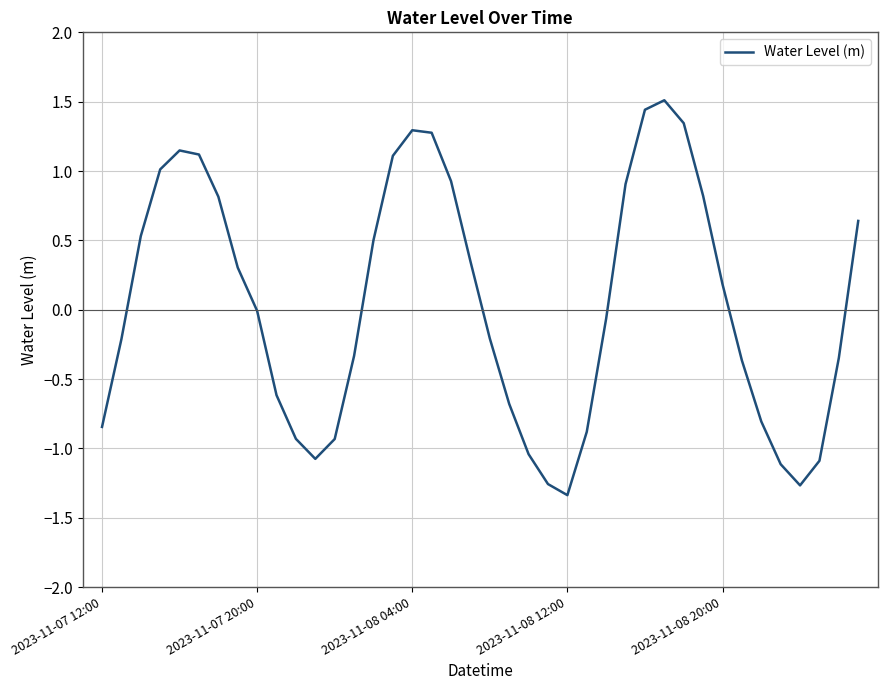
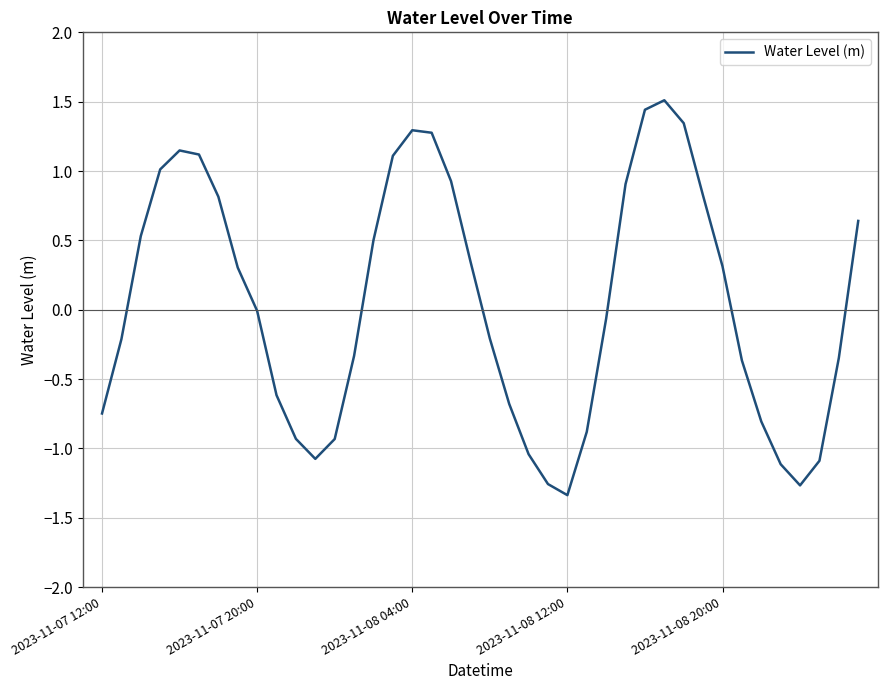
  {
-   "2023-11-07 12:00": -0.85,
+   "2023-11-07 12:00": -0.75,
    "2023-11-07 20:00": -0.01,
    "2023-11-08 04:00": 1.29,
    "2023-11-08 12:00": -1.34,
-   "2023-11-08 20:00": 0.18
+   "2023-11-08 20:00": 0.31
  }
